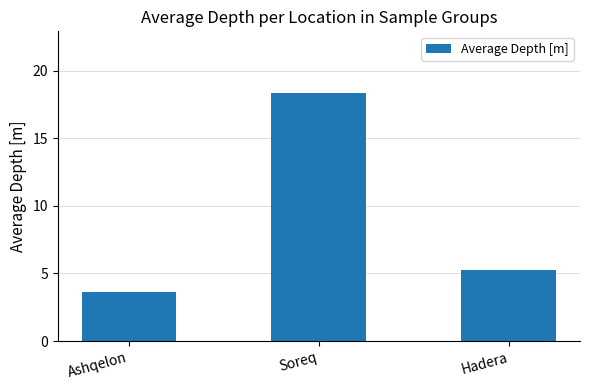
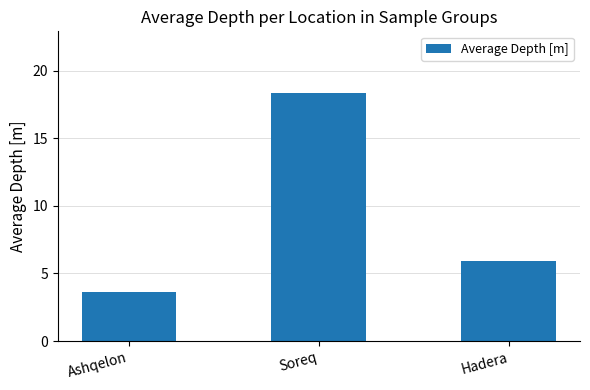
  {
    "Ashqelon": 3.6,
    "Soreq": 18.3,
-   "Hadera": 5.3
+   "Hadera": 5.9
  }
